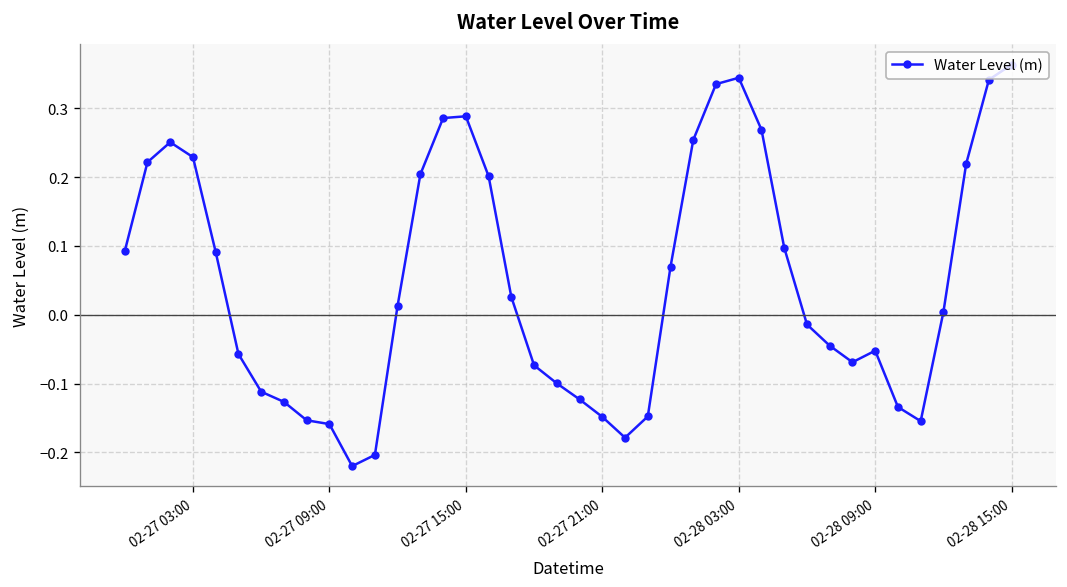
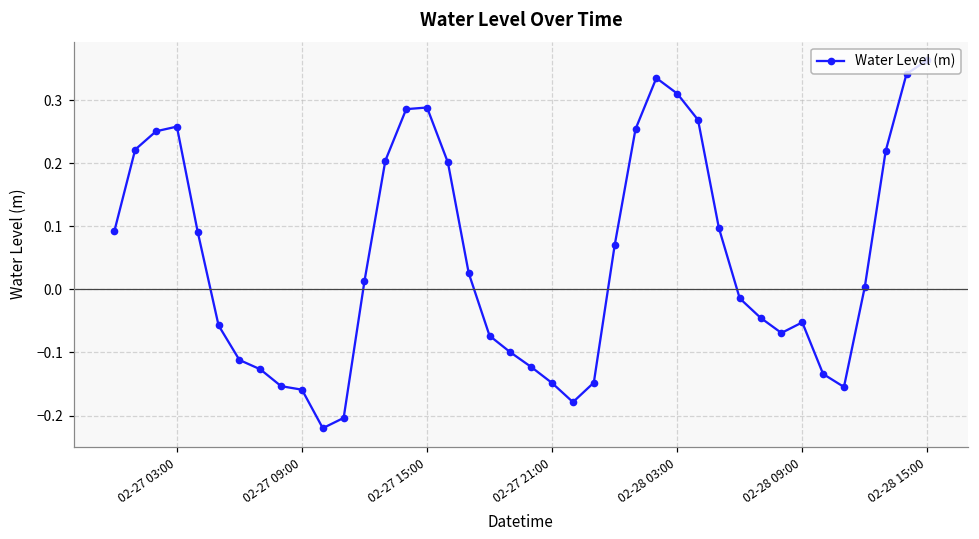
  {
-   "02-27 03:00": 0.23,
+   "02-27 03:00": 0.26,
    "02-27 09:00": -0.16,
    "02-27 15:00": 0.29,
    "02-27 21:00": -0.15,
-   "02-28 03:00": 0.34,
+   "02-28 03:00": 0.31,
    "02-28 09:00": -0.05
  }
